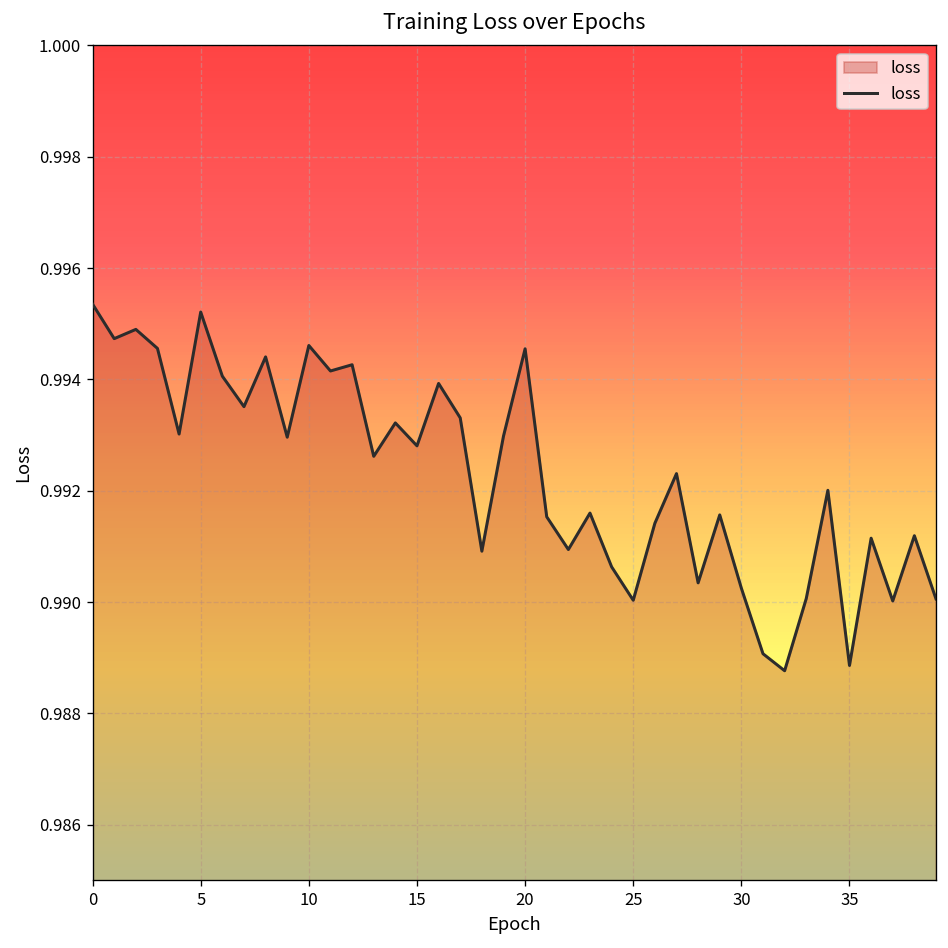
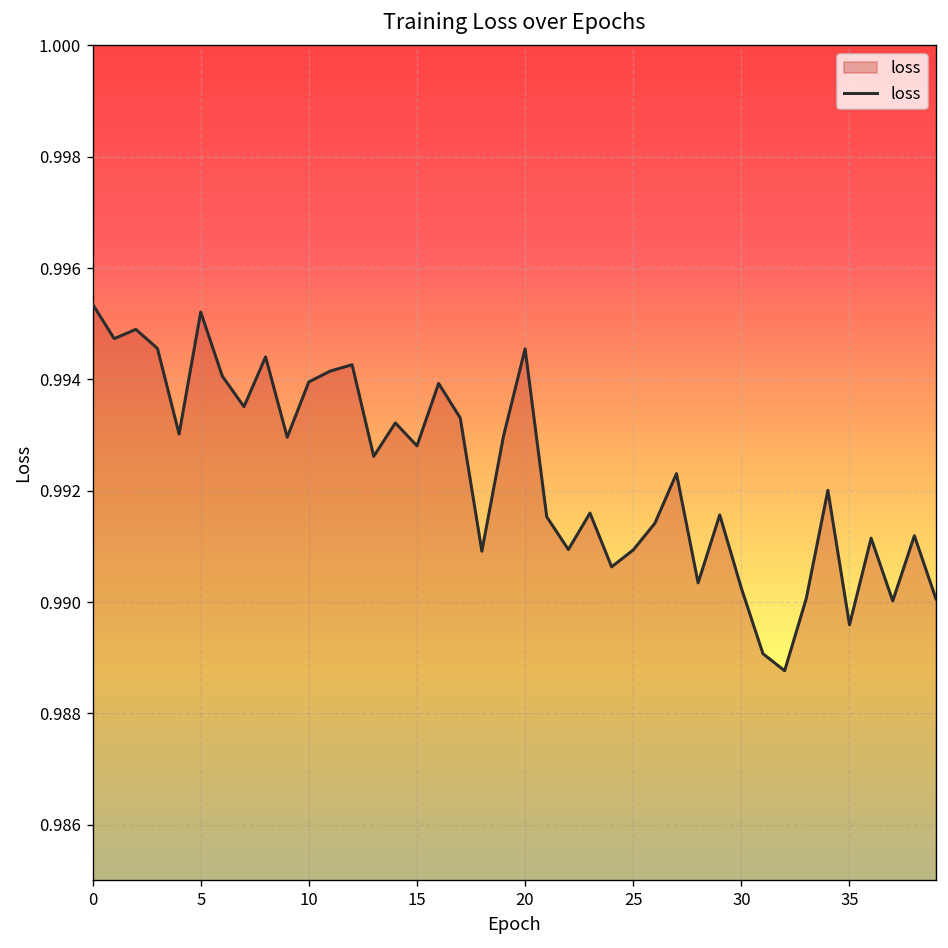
  {
    "0": 0.9954,
    "5": 0.9952,
-   "10": 0.9946,
+   "10": 0.9940,
    "15": 0.9928,
    "20": 0.9946,
-   "25": 0.9900,
+   "25": 0.9909,
    "30": 0.9903,
-   "35": 0.9889
+   "35": 0.9896
  }
